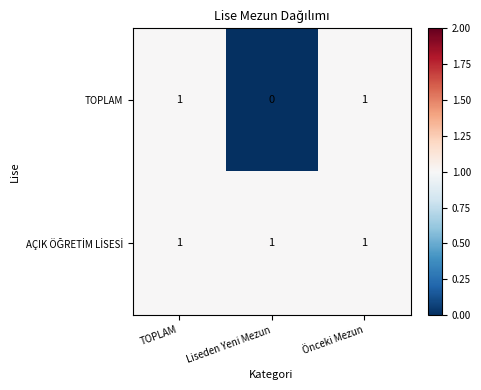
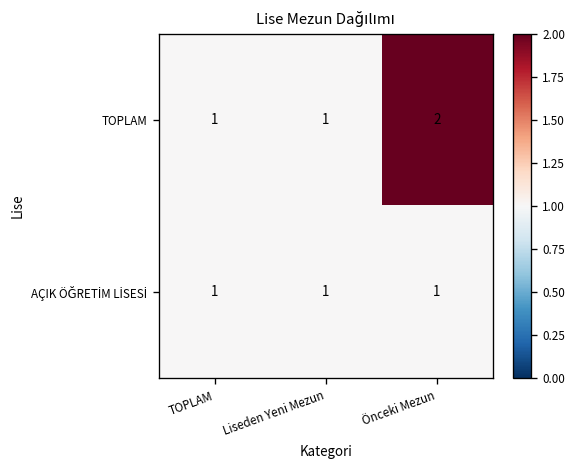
  {
    "TOPLAM": {
      "TOPLAM": 1,
-     "Liseden Yeni Mezun": 0,
-     "Önceki Mezun": 1
+     "Liseden Yeni Mezun": 1,
+     "Önceki Mezun": 2
    },
    "AÇIK ÖĞRETİM LİSESİ": {
      "TOPLAM": 1,
      "Liseden Yeni Mezun": 1,
      "Önceki Mezun": 1
    }
  }
